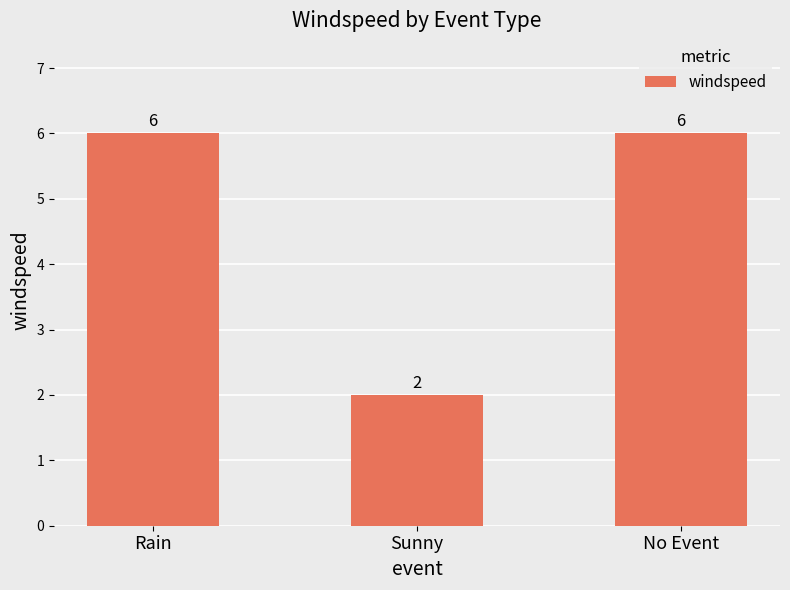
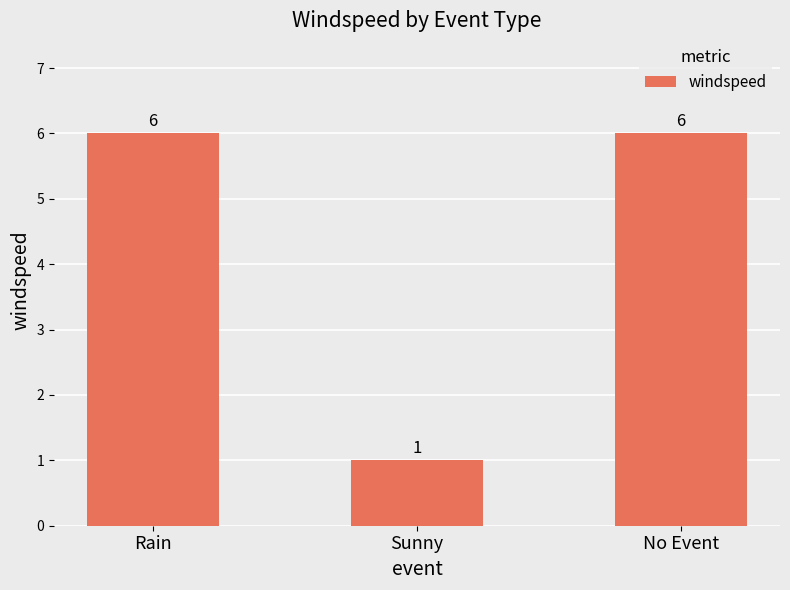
  {
    "Rain": 6,
-   "Sunny": 2,
+   "Sunny": 1,
    "No Event": 6
  }
